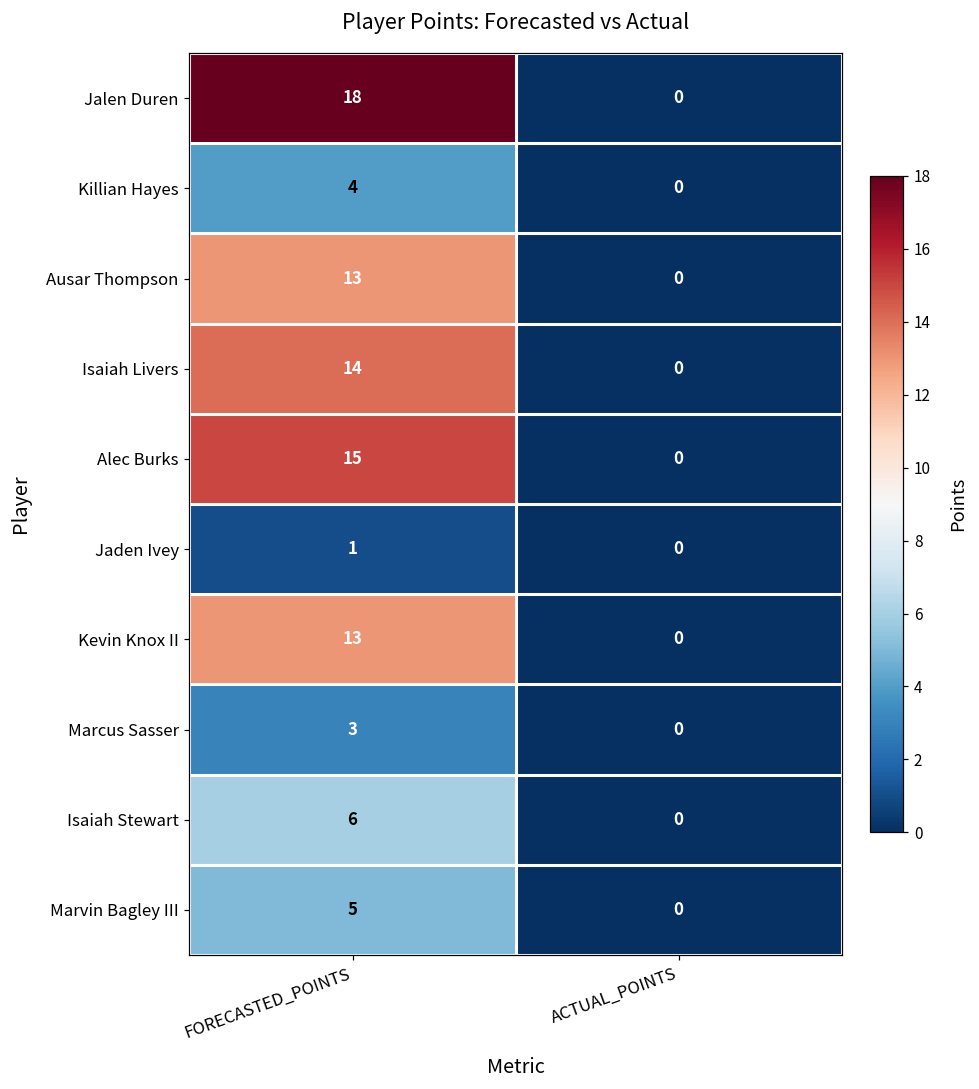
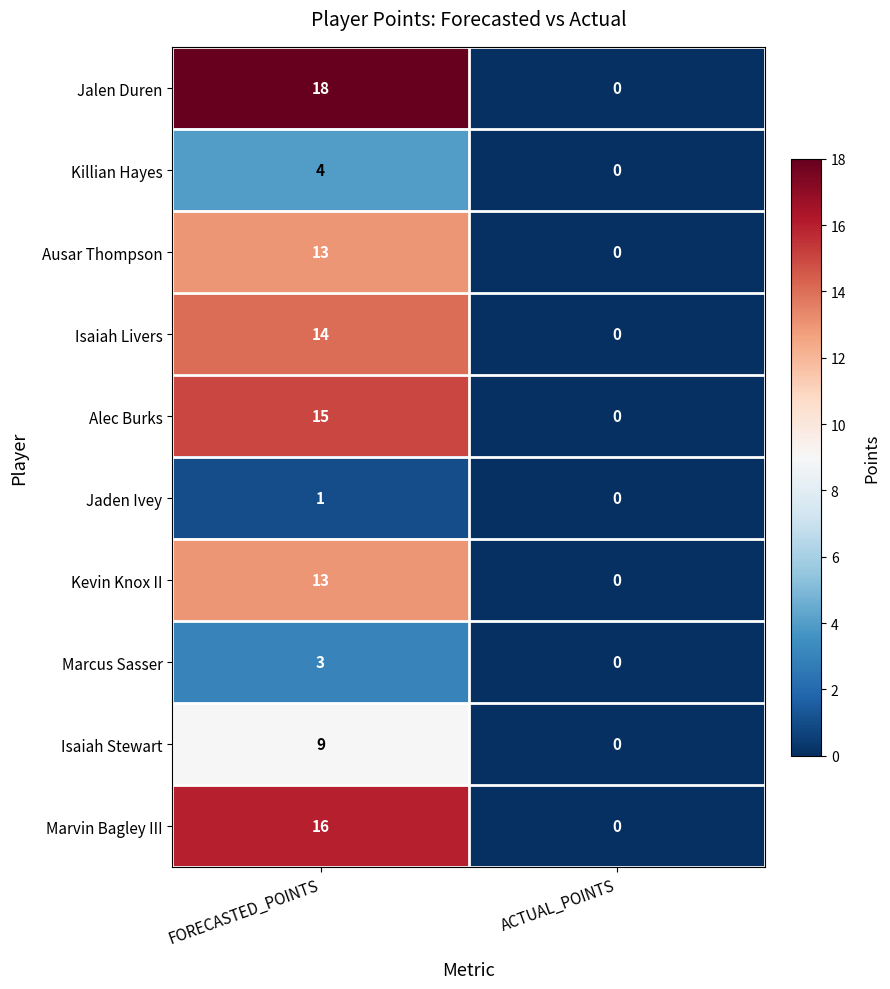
  {
    "Jalen Duren": {
      "FORECASTED_POINTS": 18,
      "ACTUAL_POINTS": 0
    },
    "Killian Hayes": {
      "FORECASTED_POINTS": 4,
      "ACTUAL_POINTS": 0
    },
    "Ausar Thompson": {
      "FORECASTED_POINTS": 13,
      "ACTUAL_POINTS": 0
    },
    "Isaiah Livers": {
      "FORECASTED_POINTS": 14,
      "ACTUAL_POINTS": 0
    },
    "Alec Burks": {
      "FORECASTED_POINTS": 15,
      "ACTUAL_POINTS": 0
    },
    "Jaden Ivey": {
      "FORECASTED_POINTS": 1,
      "ACTUAL_POINTS": 0
    },
    "Kevin Knox II": {
      "FORECASTED_POINTS": 13,
      "ACTUAL_POINTS": 0
    },
    "Marcus Sasser": {
      "FORECASTED_POINTS": 3,
      "ACTUAL_POINTS": 0
    },
    "Isaiah Stewart": {
-     "FORECASTED_POINTS": 6,
+     "FORECASTED_POINTS": 9,
      "ACTUAL_POINTS": 0
    },
    "Marvin Bagley III": {
-     "FORECASTED_POINTS": 5,
+     "FORECASTED_POINTS": 16,
      "ACTUAL_POINTS": 0
    }
  }
